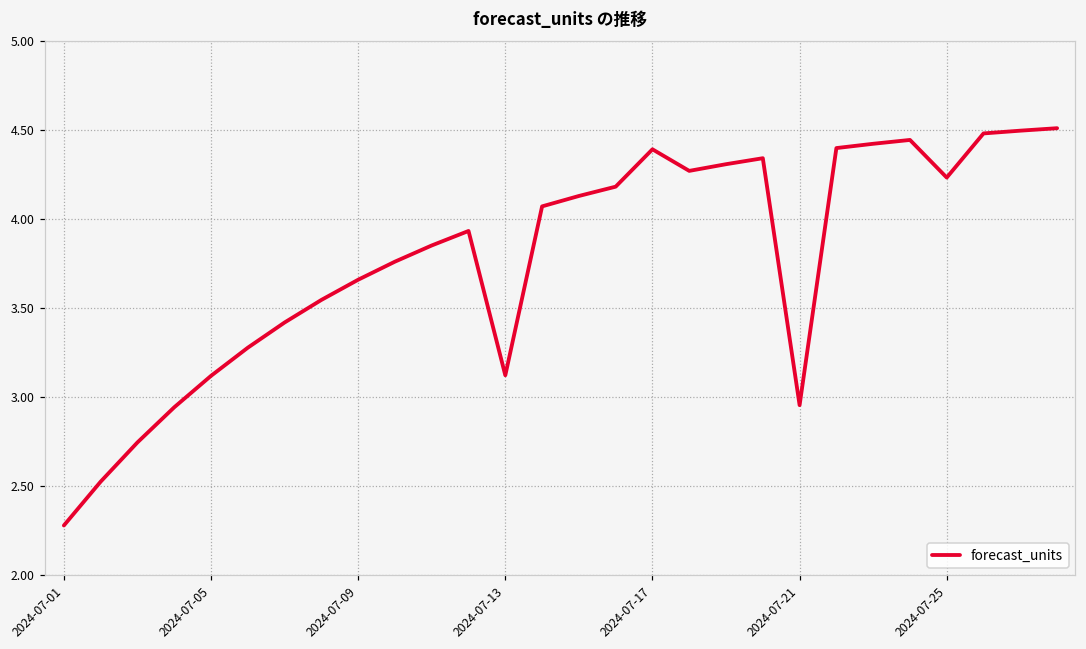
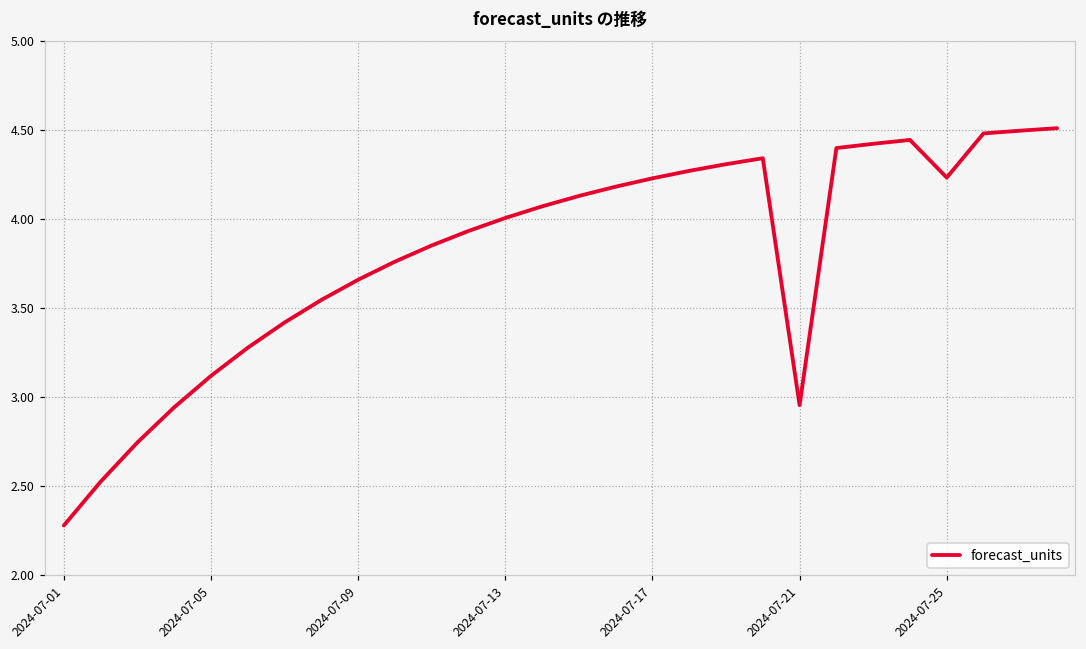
  {
    "2024-07-01": 2.28,
    "2024-07-05": 3.12,
    "2024-07-09": 3.66,
-   "2024-07-13": 3.12,
-   "2024-07-17": 4.39,
+   "2024-07-13": 4.00,
+   "2024-07-17": 4.23,
    "2024-07-21": 2.95,
    "2024-07-25": 4.23
  }
